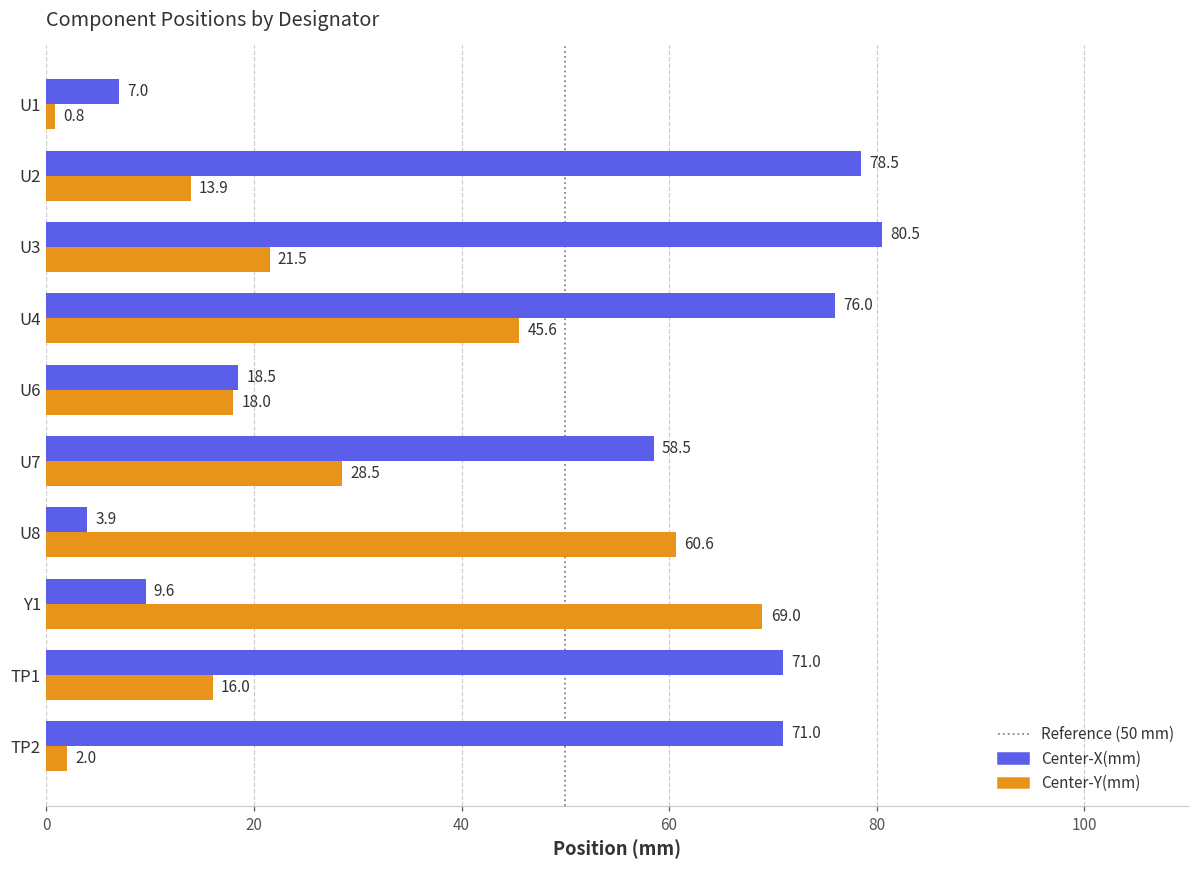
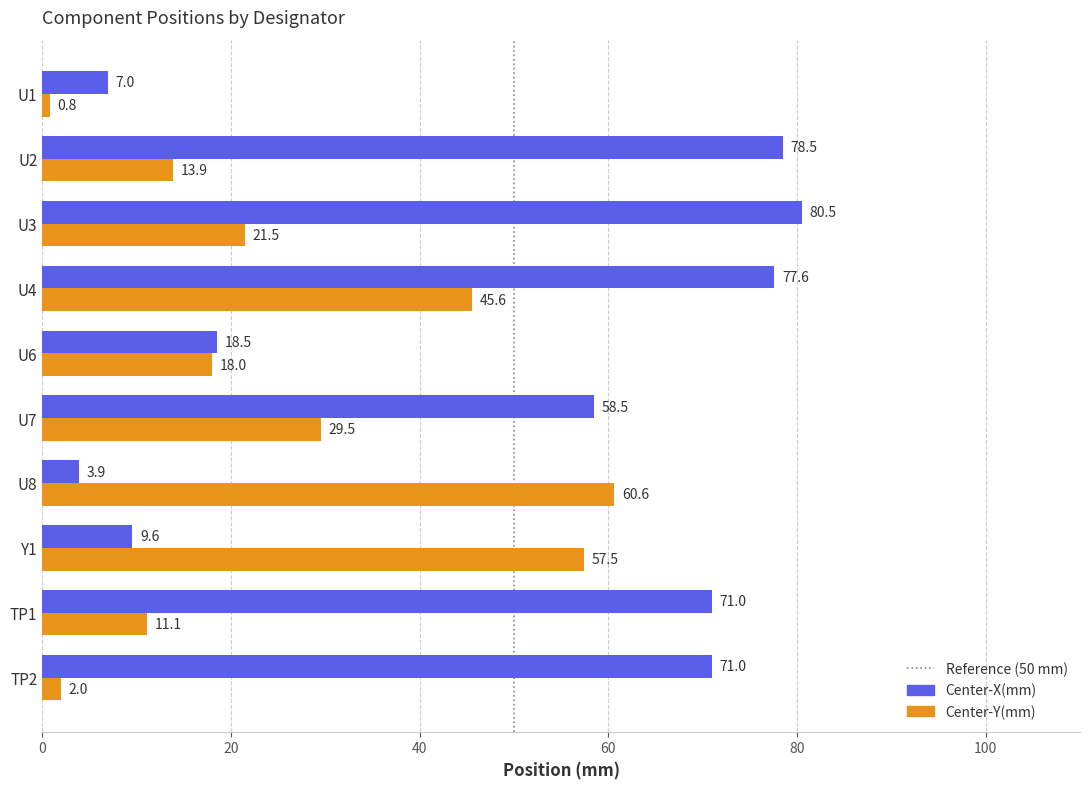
  {
    "Center-X(mm)": {
      "U1": 7.0,
      "U2": 78.5,
      "U3": 80.5,
-     "U4": 76.0,
+     "U4": 77.6,
      "U6": 18.5,
      "U7": 58.5,
      "U8": 3.9,
      "Y1": 9.6,
      "TP1": 71.0,
      "TP2": 71.0
    },
    "Center-Y(mm)": {
      "U1": 0.8,
      "U2": 13.9,
      "U3": 21.5,
      "U4": 45.6,
      "U6": 18.0,
-     "U7": 28.5,
+     "U7": 29.5,
      "U8": 60.6,
-     "Y1": 69.0,
-     "TP1": 16.0,
+     "Y1": 57.5,
+     "TP1": 11.1,
      "TP2": 2.0
    }
  }
